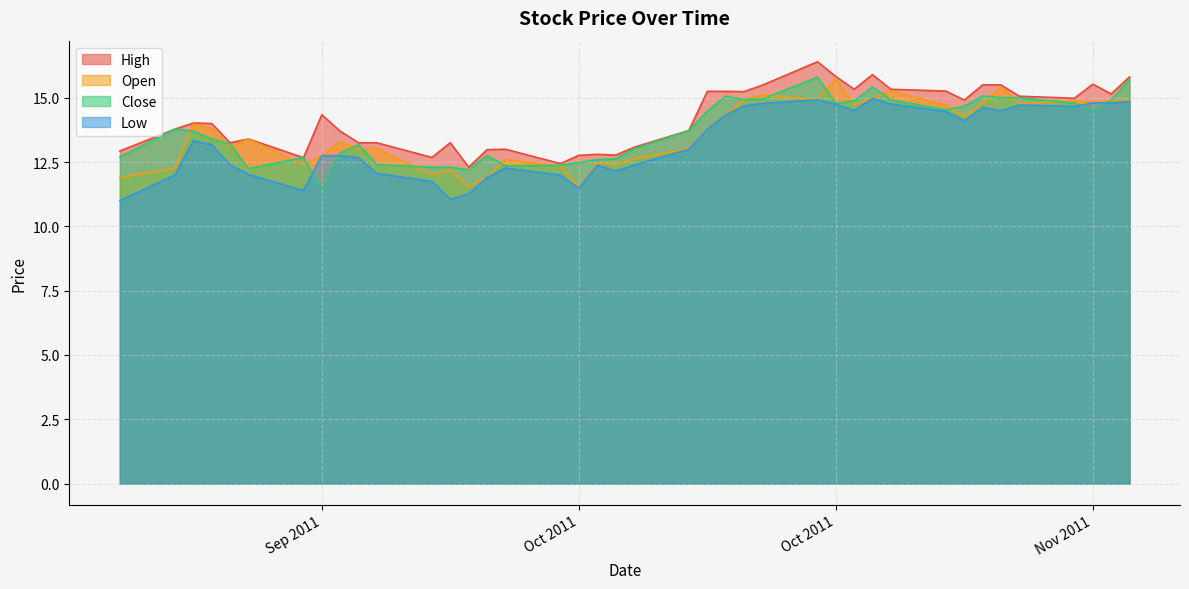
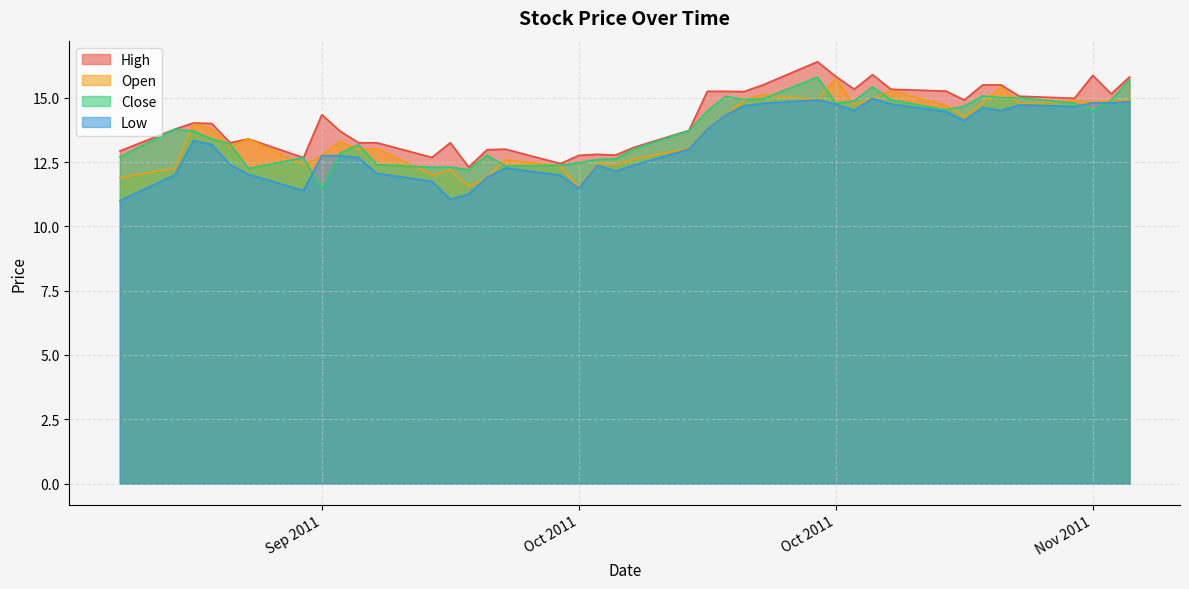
  {
    "High": {
      "Sep 2011": 14.3,
-     "Nov 2011": 15.5
+     "Nov 2011": 15.9
    },
    "Close": {
      "Sep 2011": 11.4,
      "Nov 2011": 14.5
    }
  }
